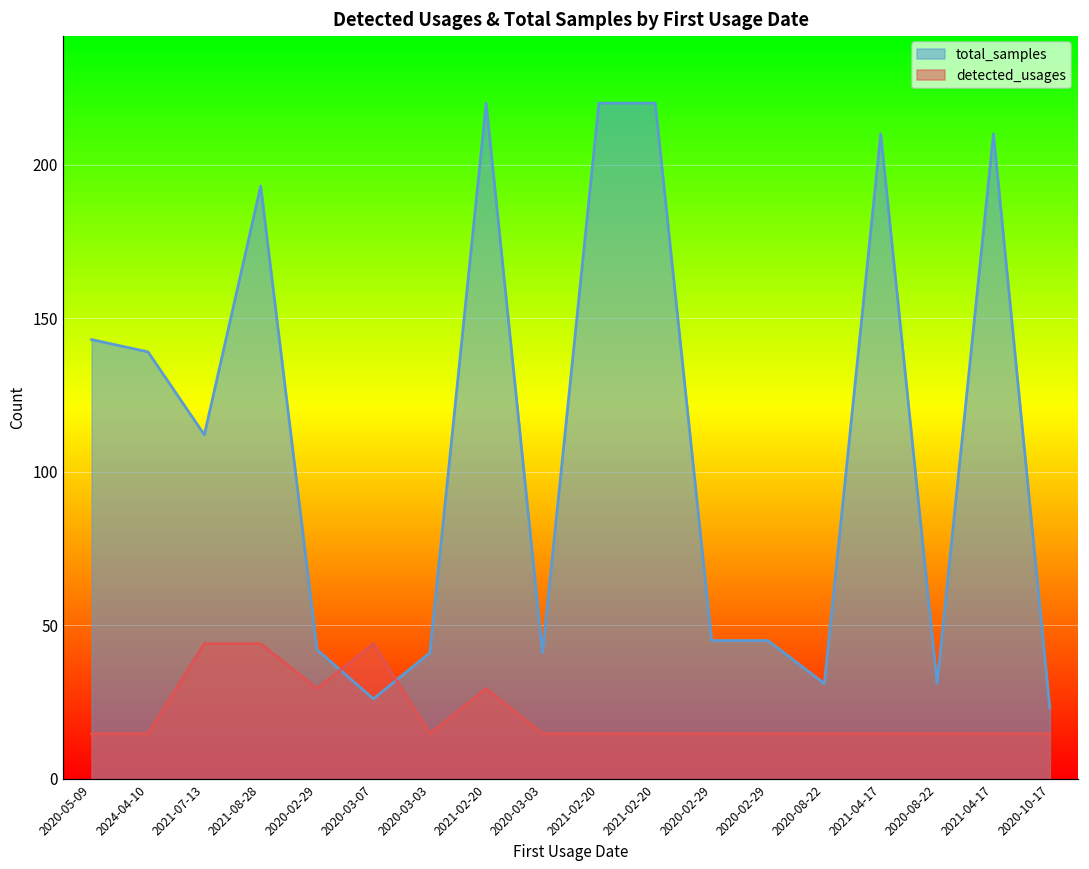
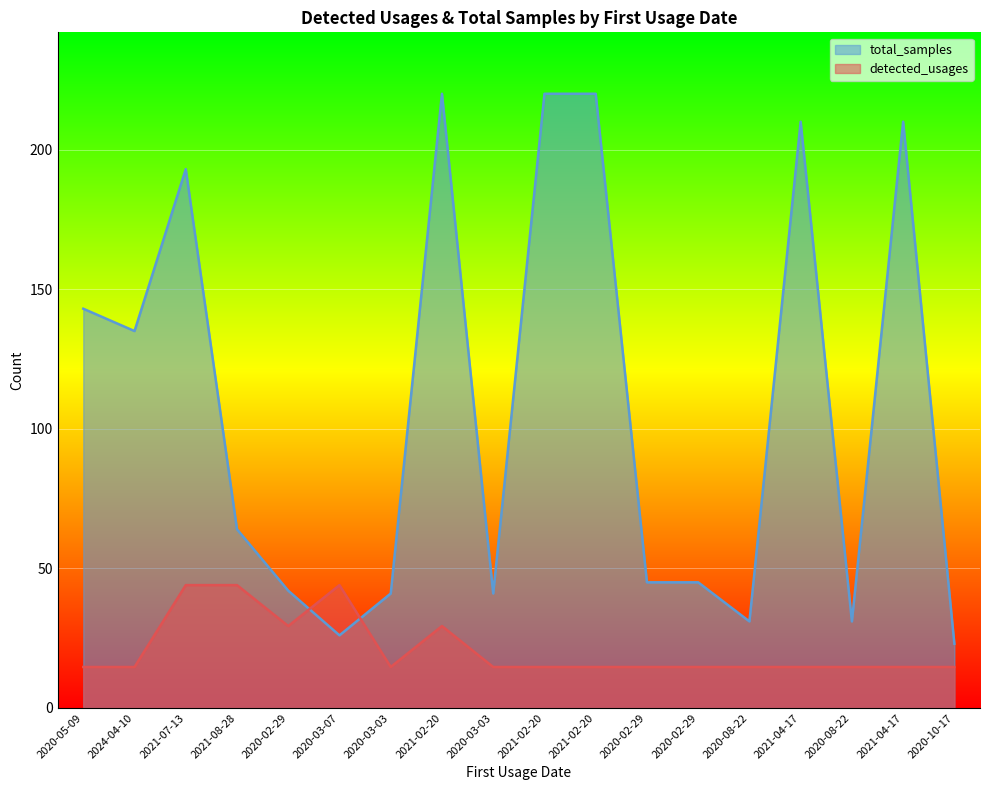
  {
    "total_samples": {
      "2020-05-09": 143,
-     "2024-04-10": 139,
-     "2021-07-13": 112,
-     "2021-08-28": 193,
+     "2024-04-10": 135,
+     "2021-07-13": 193,
+     "2021-08-28": 64,
      "2020-03-07": 26,
      "2020-10-17": 23
    },
    "detected_usages": {
      "2020-05-09": 15,
      "2024-04-10": 15,
      "2021-07-13": 44,
      "2021-08-28": 44,
      "2020-03-07": 44,
      "2020-10-17": 15
    }
  }
